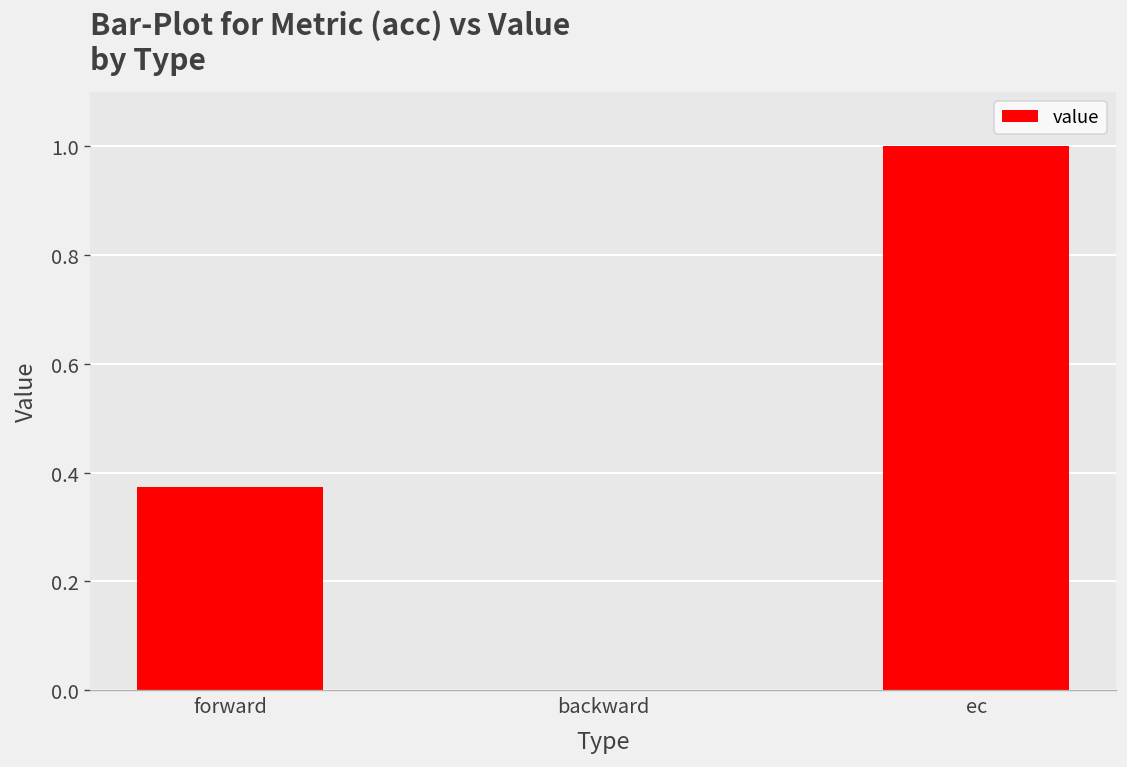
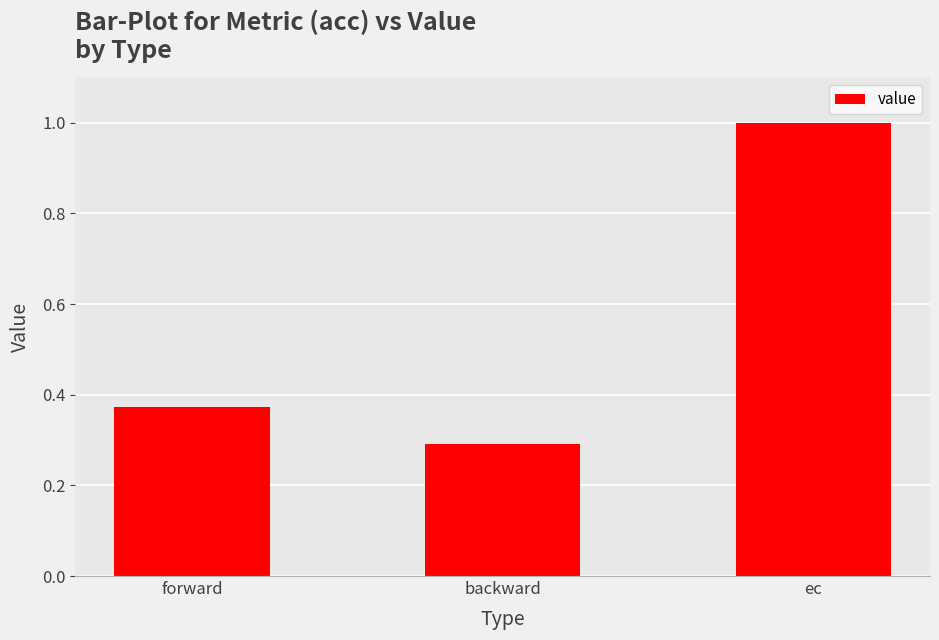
  {
    "forward": 0.37,
-   "backward": 0.00,
+   "backward": 0.29,
    "ec": 1.00
  }
